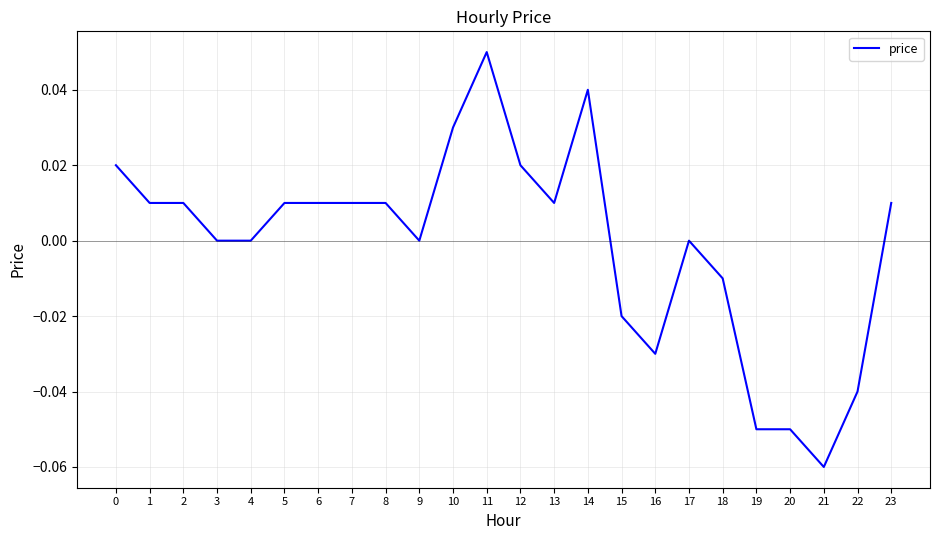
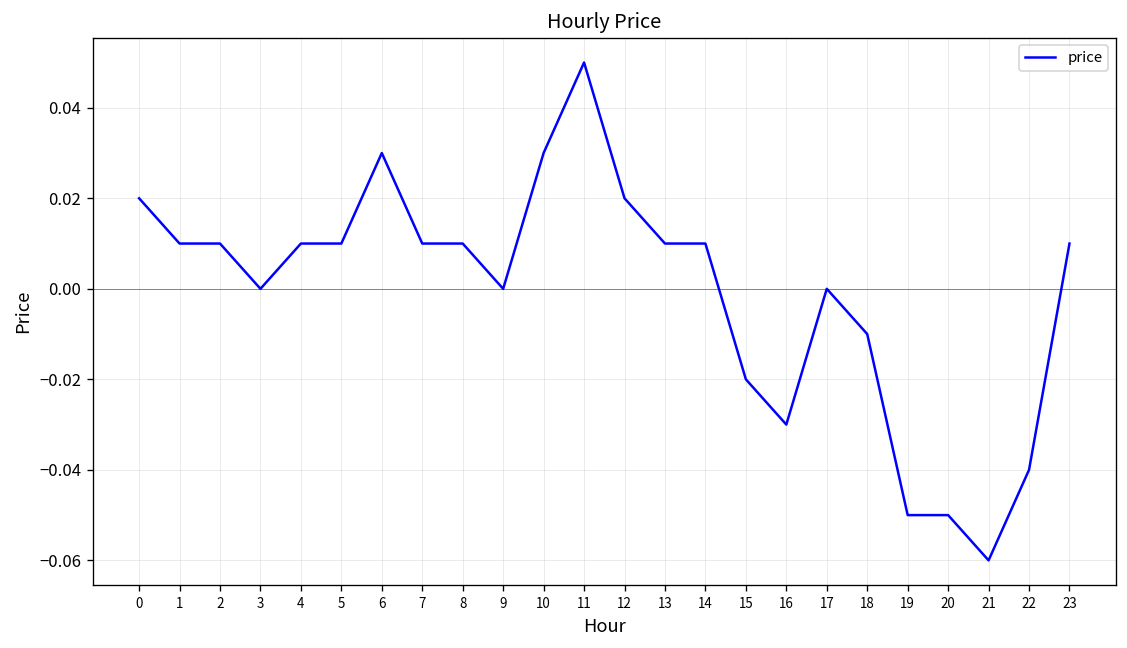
  {
    "0": 0.02,
    "1": 0.01,
    "2": 0.01,
    "3": 0.00,
-   "4": 0.00,
+   "4": 0.01,
    "5": 0.01,
-   "6": 0.01,
+   "6": 0.03,
    "7": 0.01,
    "8": 0.01,
    "9": 0.00,
    "10": 0.03,
    "11": 0.05,
    "12": 0.02,
    "13": 0.01,
-   "14": 0.04,
+   "14": 0.01,
    "15": -0.02,
    "16": -0.03,
    "17": 0.00,
    "18": -0.01,
    "19": -0.05,
    "20": -0.05,
    "21": -0.06,
    "22": -0.04,
    "23": 0.01
  }
